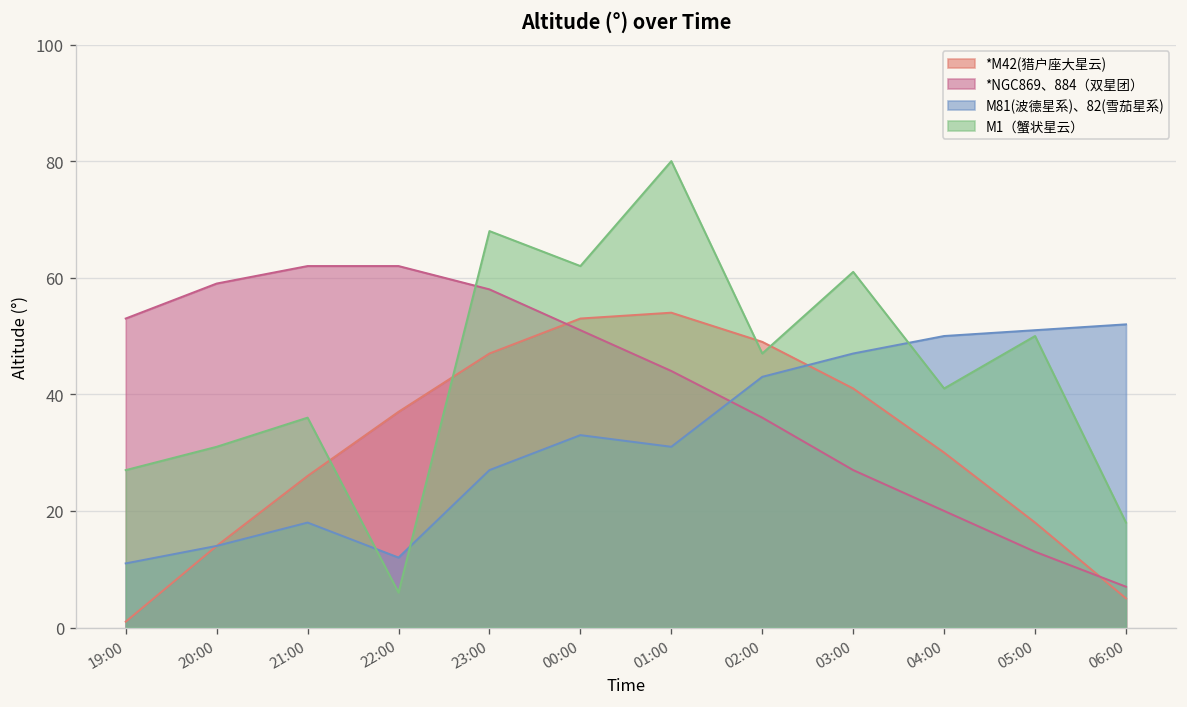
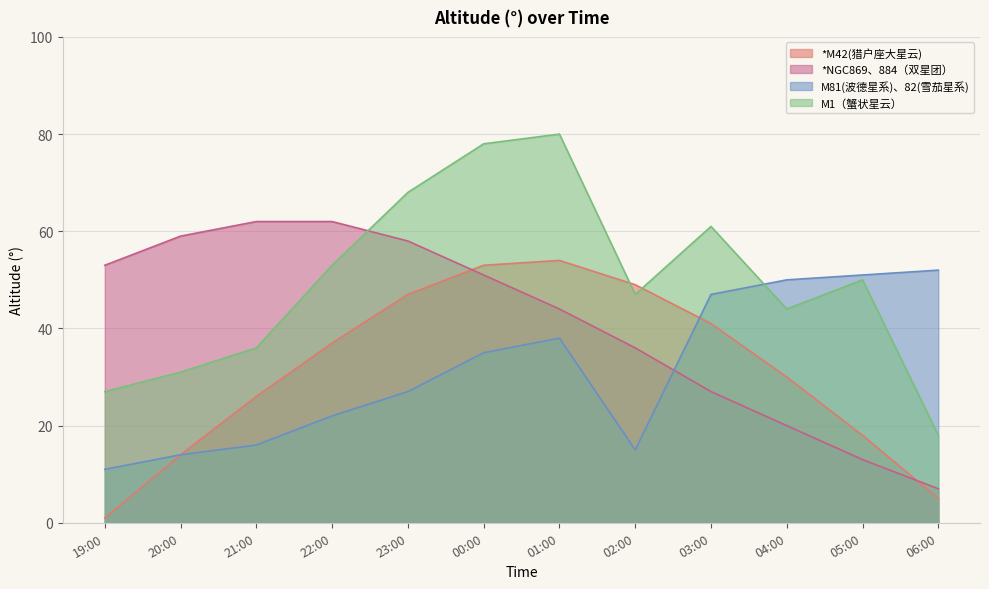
  {
    "M81(波德星系)、82(雪茄星系)": {
      "19:00": 11,
-     "21:00": 18,
-     "22:00": 12,
+     "21:00": 16,
+     "22:00": 22,
      "23:00": 27,
-     "00:00": 33,
-     "01:00": 31,
-     "02:00": 43,
+     "00:00": 35,
+     "01:00": 38,
+     "02:00": 15,
      "03:00": 47,
      "04:00": 50,
      "05:00": 51,
      "06:00": 52
    },
    "M1（蟹状星云）": {
      "19:00": 27,
      "20:00": 31,
      "21:00": 36,
-     "22:00": 6,
+     "22:00": 53,
      "23:00": 68,
-     "00:00": 62,
+     "00:00": 78,
      "01:00": 80,
      "02:00": 47,
      "03:00": 61,
-     "04:00": 41,
+     "04:00": 44,
      "05:00": 50,
      "06:00": 18
    }
  }
